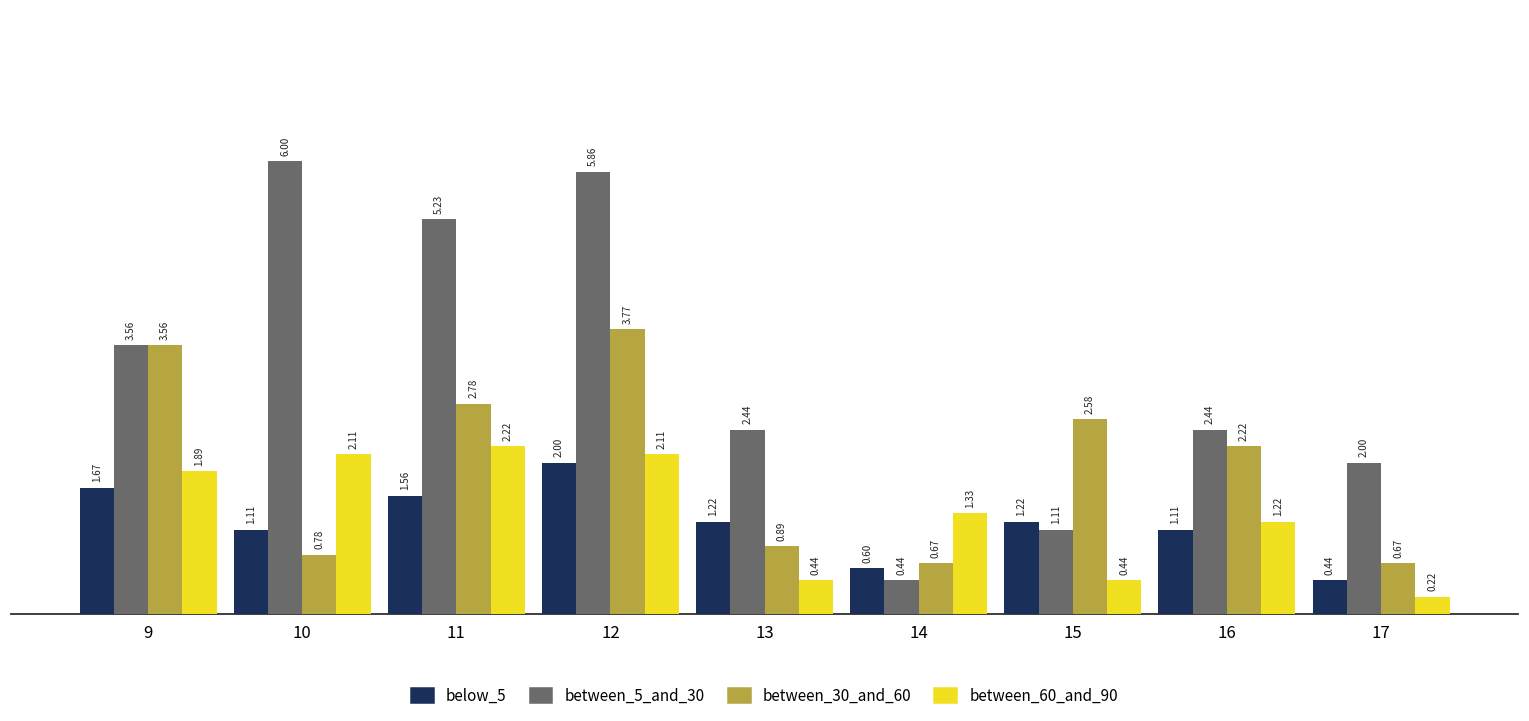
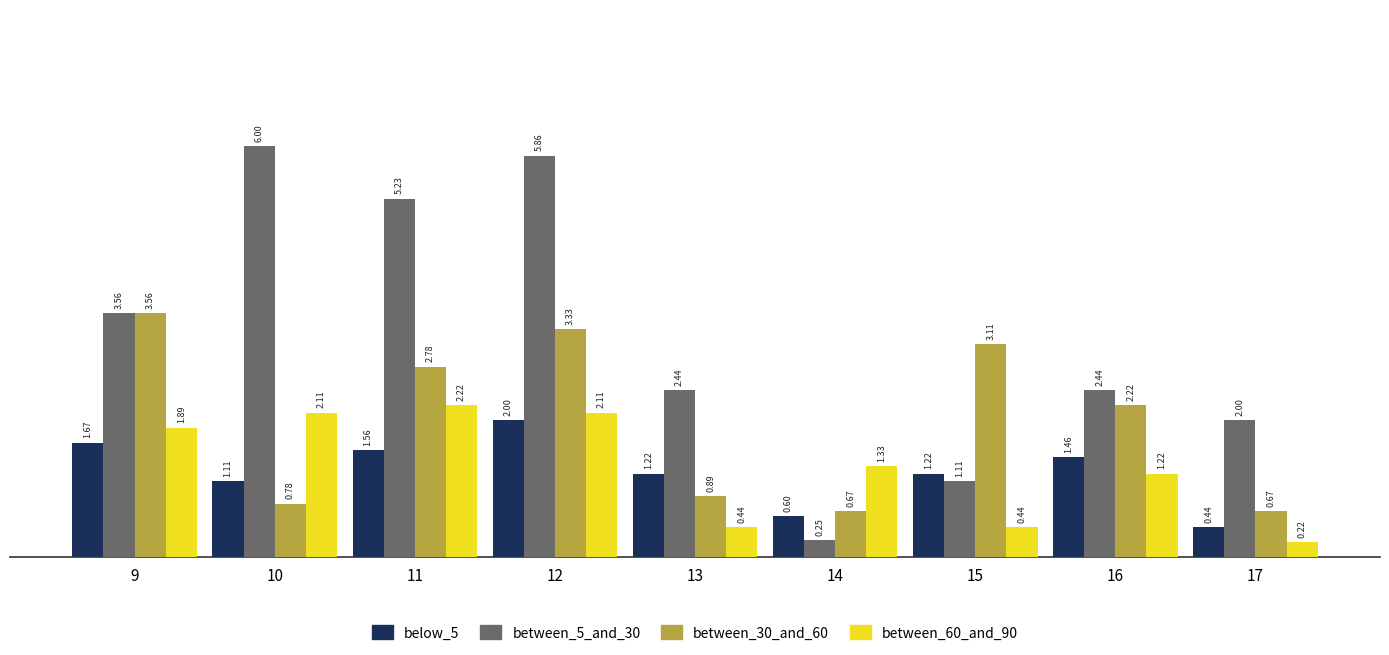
  {
    "below_5": {
      "9": 1.67,
      "10": 1.11,
      "11": 1.56,
      "12": 2.00,
      "13": 1.22,
      "14": 0.60,
      "15": 1.22,
-     "16": 1.11,
+     "16": 1.46,
      "17": 0.44
    },
    "between_5_and_30": {
      "9": 3.56,
      "10": 6.00,
      "11": 5.23,
      "12": 5.86,
      "13": 2.44,
-     "14": 0.44,
+     "14": 0.25,
      "15": 1.11,
      "16": 2.44,
      "17": 2.00
    },
    "between_30_and_60": {
      "9": 3.56,
      "10": 0.78,
      "11": 2.78,
-     "12": 3.77,
+     "12": 3.33,
      "13": 0.89,
      "14": 0.67,
-     "15": 2.58,
+     "15": 3.11,
      "16": 2.22,
      "17": 0.67
    },
    "between_60_and_90": {
      "9": 1.89,
      "10": 2.11,
      "11": 2.22,
      "12": 2.11,
      "13": 0.44,
      "14": 1.33,
      "15": 0.44,
      "16": 1.22,
      "17": 0.22
    }
  }
